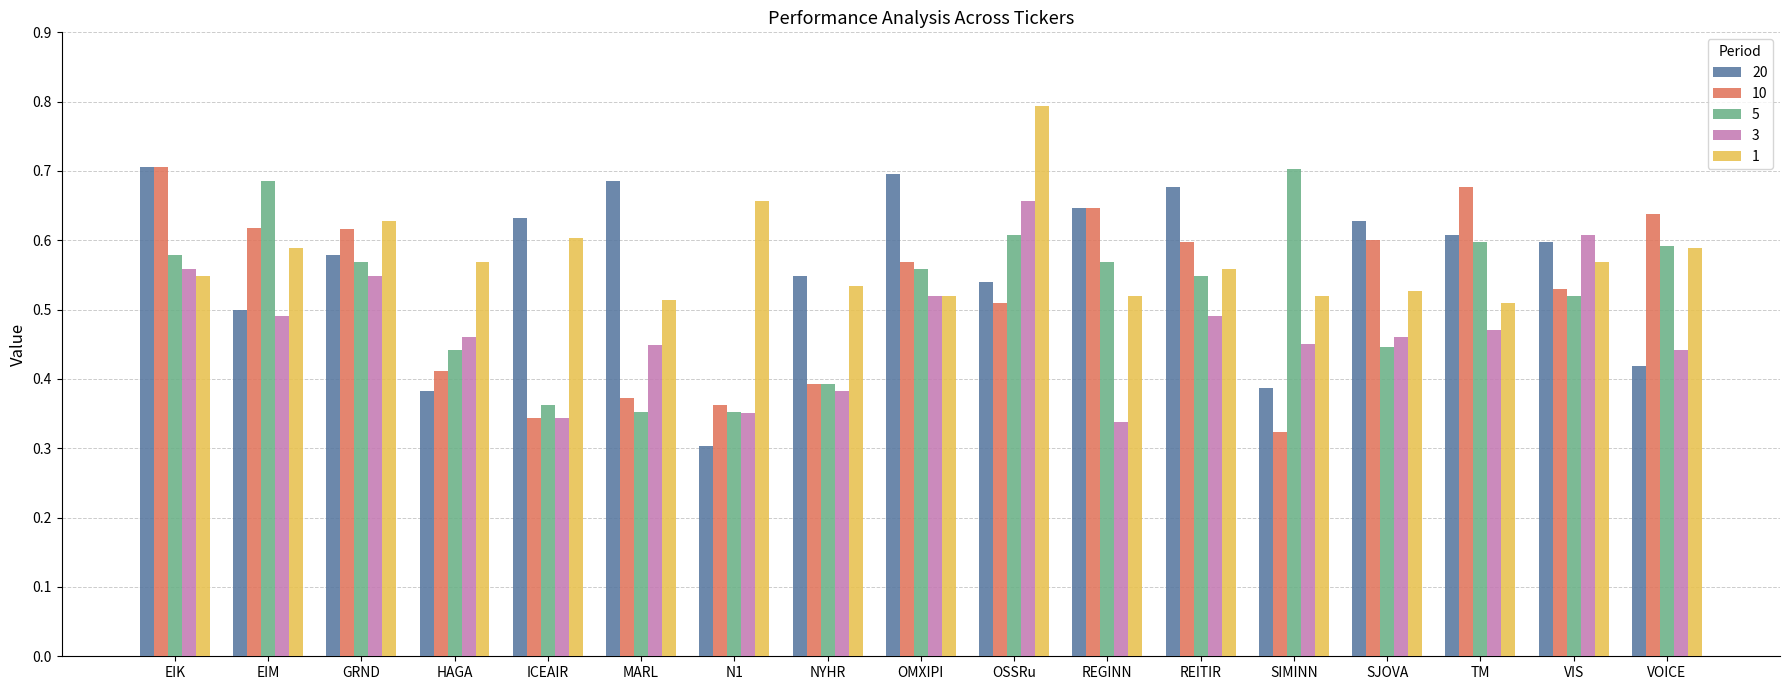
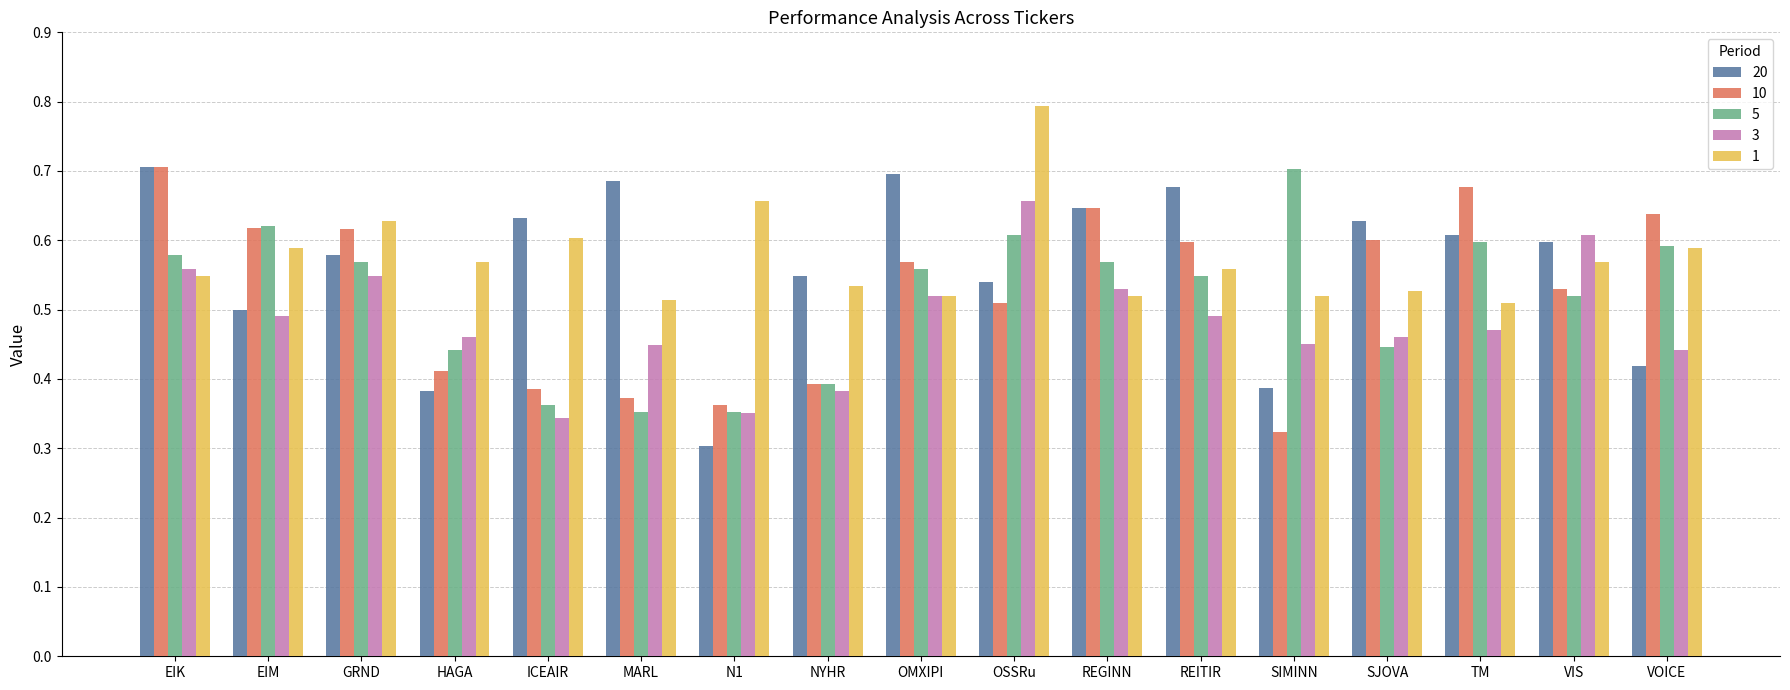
  {
    "20": {
      "EIK": 0.71,
      "EIM": 0.50,
      "GRND": 0.58,
      "HAGA": 0.38,
      "ICEAIR": 0.63,
      "MARL": 0.69,
      "N1": 0.30,
      "NYHR": 0.55,
      "OMXIPI": 0.70,
      "OSSRu": 0.54,
      "REGINN": 0.65,
      "REITIR": 0.68,
      "SIMINN": 0.39,
      "SJOVA": 0.63,
      "TM": 0.61,
      "VIS": 0.60,
      "VOICE": 0.42
    },
    "10": {
      "EIK": 0.71,
      "EIM": 0.62,
      "GRND": 0.62,
      "HAGA": 0.41,
-     "ICEAIR": 0.34,
+     "ICEAIR": 0.39,
      "MARL": 0.37,
      "N1": 0.36,
      "NYHR": 0.39,
      "OMXIPI": 0.57,
      "OSSRu": 0.51,
      "REGINN": 0.65,
      "REITIR": 0.60,
      "SIMINN": 0.32,
      "SJOVA": 0.60,
      "TM": 0.68,
      "VIS": 0.53,
      "VOICE": 0.64
    },
    "5": {
      "EIK": 0.58,
-     "EIM": 0.69,
+     "EIM": 0.62,
      "GRND": 0.57,
      "HAGA": 0.44,
      "ICEAIR": 0.36,
      "MARL": 0.35,
      "N1": 0.35,
      "NYHR": 0.39,
      "OMXIPI": 0.56,
      "OSSRu": 0.61,
      "REGINN": 0.57,
      "REITIR": 0.55,
      "SIMINN": 0.70,
      "SJOVA": 0.45,
      "TM": 0.60,
      "VIS": 0.52,
      "VOICE": 0.59
    },
    "3": {
      "EIK": 0.56,
      "EIM": 0.49,
      "GRND": 0.55,
      "HAGA": 0.46,
      "ICEAIR": 0.34,
      "MARL": 0.45,
      "N1": 0.35,
      "NYHR": 0.38,
      "OMXIPI": 0.52,
      "OSSRu": 0.66,
-     "REGINN": 0.34,
+     "REGINN": 0.53,
      "REITIR": 0.49,
      "SIMINN": 0.45,
      "SJOVA": 0.46,
      "TM": 0.47,
      "VIS": 0.61,
      "VOICE": 0.44
    },
    "1": {
      "EIK": 0.55,
      "EIM": 0.59,
      "GRND": 0.63,
      "HAGA": 0.57,
      "ICEAIR": 0.60,
      "MARL": 0.51,
      "N1": 0.66,
      "NYHR": 0.53,
      "OMXIPI": 0.52,
      "OSSRu": 0.79,
      "REGINN": 0.52,
      "REITIR": 0.56,
      "SIMINN": 0.52,
      "SJOVA": 0.53,
      "TM": 0.51,
      "VIS": 0.57,
      "VOICE": 0.59
    }
  }
